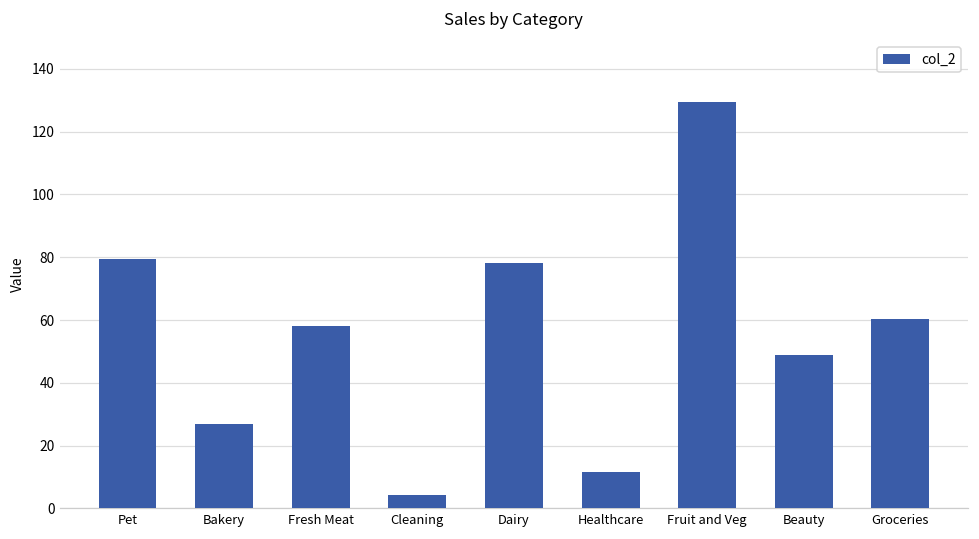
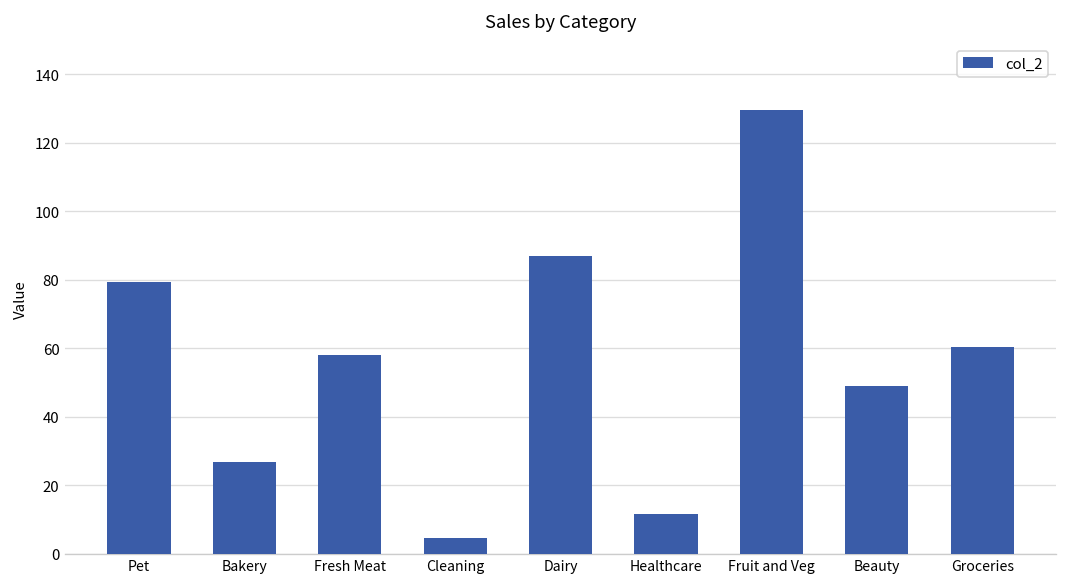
  {
    "Pet": 79,
    "Bakery": 27,
    "Fresh Meat": 58,
    "Cleaning": 4,
-   "Dairy": 78,
+   "Dairy": 87,
    "Healthcare": 11,
    "Fruit and Veg": 130,
    "Beauty": 49,
    "Groceries": 60
  }
